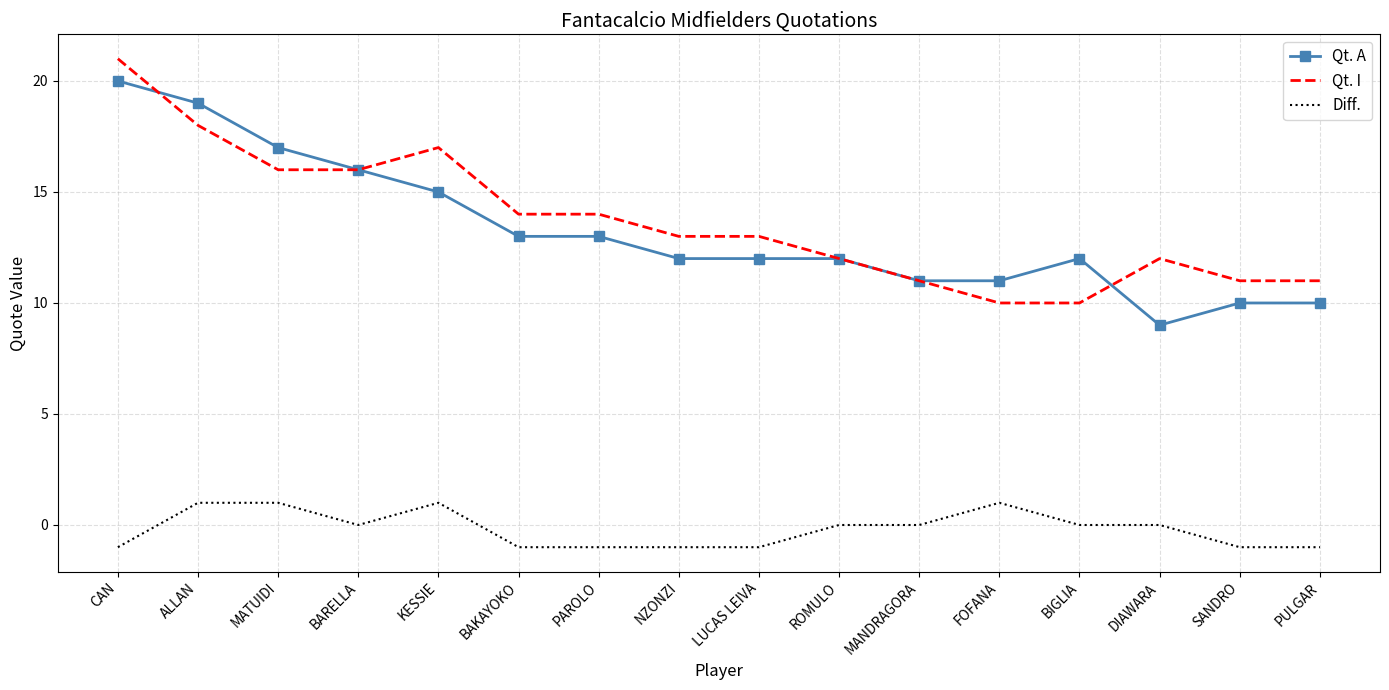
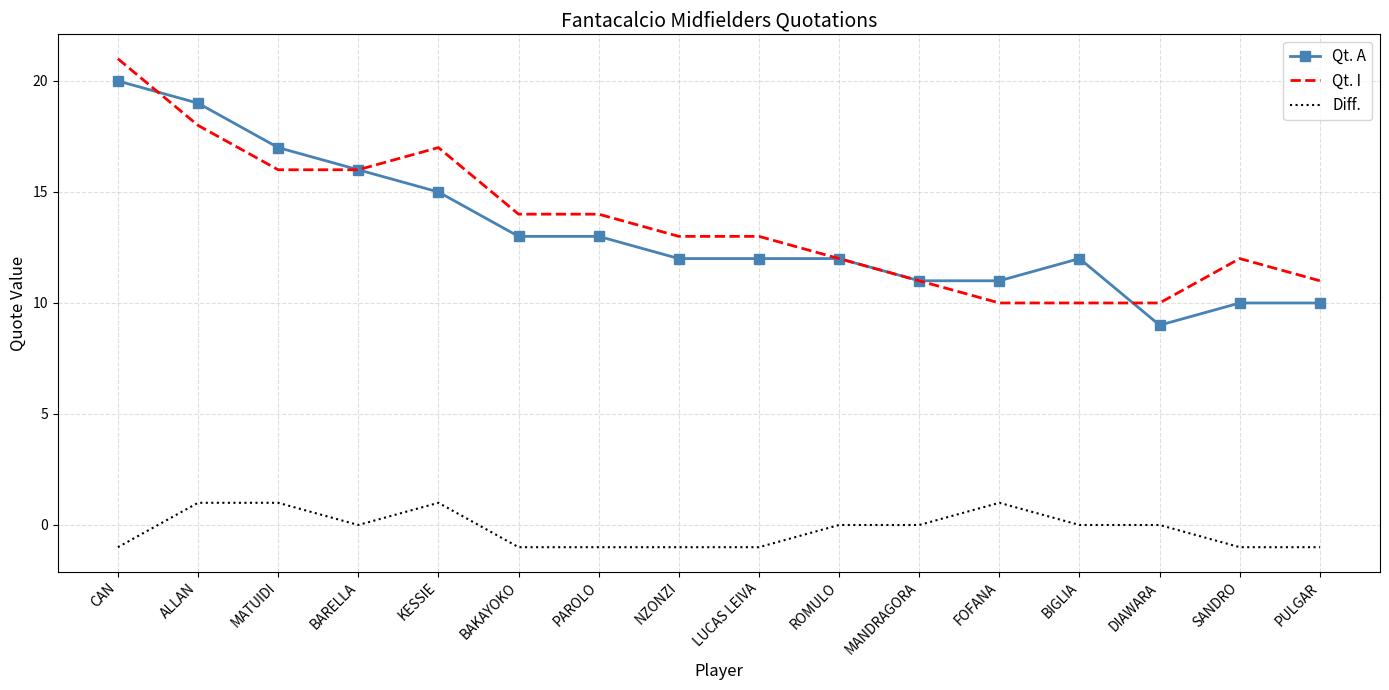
  {
    "Qt. A": {
      "CAN": 20,
      "ALLAN": 19,
      "MATUIDI": 17,
      "KESSIE": 15,
      "BAKAYOKO": 13,
      "PAROLO": 13,
      "NZONZI": 12,
      "LUCAS LEIVA": 12,
      "FOFANA": 11,
      "BIGLIA": 12,
      "DIAWARA": 9,
      "SANDRO": 10,
      "PULGAR": 10
    },
    "Qt. I": {
      "CAN": 21,
      "ALLAN": 18,
      "MATUIDI": 16,
      "KESSIE": 17,
      "BAKAYOKO": 14,
      "PAROLO": 14,
      "NZONZI": 13,
      "LUCAS LEIVA": 13,
      "FOFANA": 10,
      "BIGLIA": 10,
-     "DIAWARA": 12,
-     "SANDRO": 11,
+     "DIAWARA": 10,
+     "SANDRO": 12,
      "PULGAR": 11
    },
    "Diff.": {
      "CAN": -1,
      "ALLAN": 1,
      "MATUIDI": 1,
      "BARELLA": 0,
      "KESSIE": 1,
      "BAKAYOKO": -1,
      "PAROLO": -1,
      "NZONZI": -1,
      "LUCAS LEIVA": -1,
      "ROMULO": 0,
      "MANDRAGORA": 0,
      "FOFANA": 1,
      "BIGLIA": 0,
      "DIAWARA": 0,
      "SANDRO": -1,
      "PULGAR": -1
    }
  }
